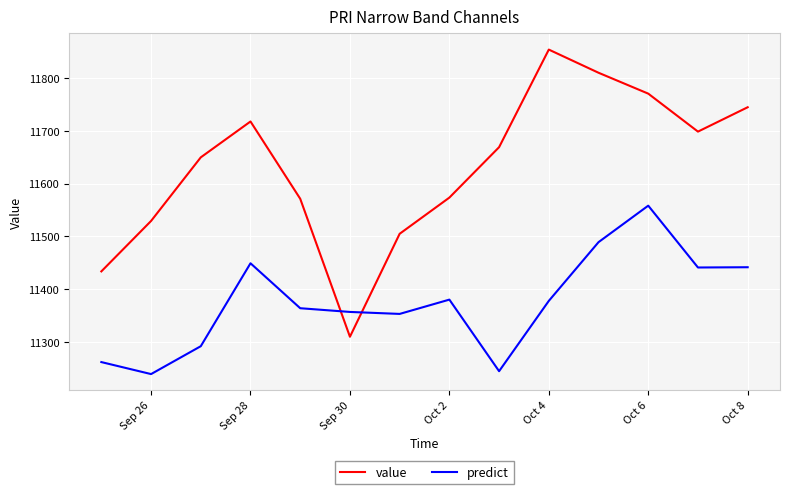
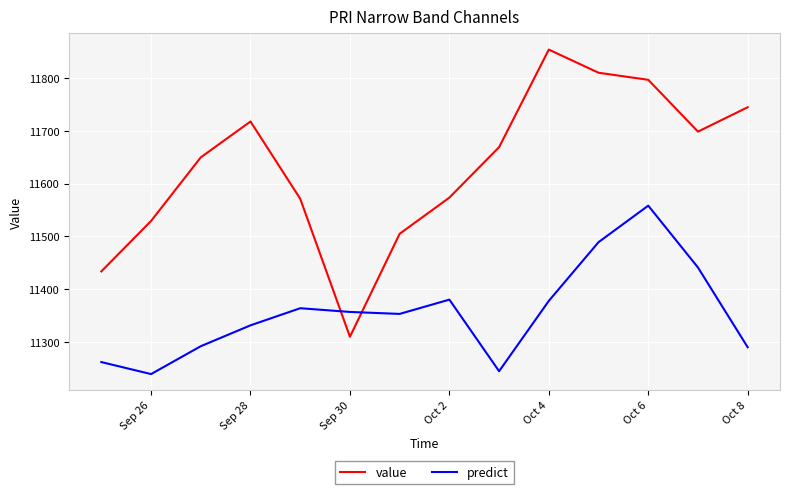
  {
    "value": {
      "Sep 26": 11530,
      "Sep 28": 11720,
      "Sep 30": 11310,
      "Oct 2": 11570,
      "Oct 4": 11850,
-     "Oct 6": 11770,
+     "Oct 6": 11800,
      "Oct 8": 11740
    },
    "predict": {
      "Sep 26": 11240,
-     "Sep 28": 11450,
+     "Sep 28": 11330,
      "Sep 30": 11360,
      "Oct 2": 11380,
      "Oct 4": 11380,
      "Oct 6": 11560,
-     "Oct 8": 11440
+     "Oct 8": 11290
    }
  }
